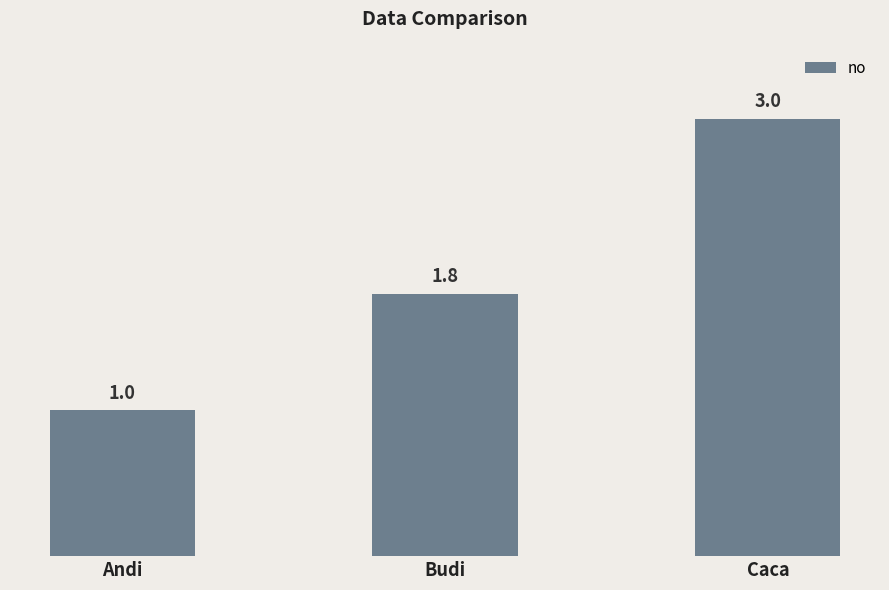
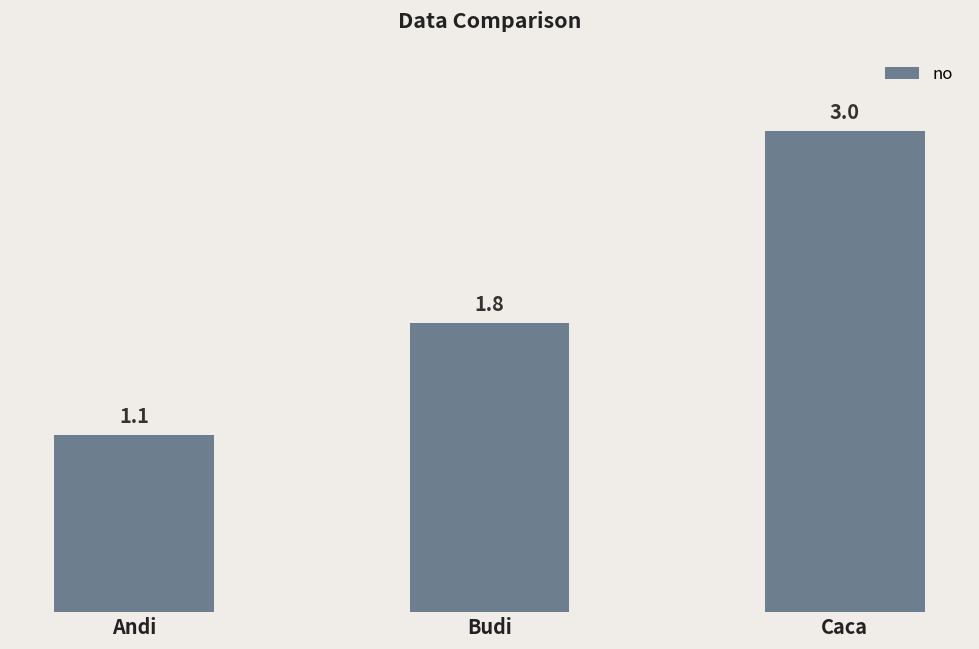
  {
-   "Andi": 1.0,
+   "Andi": 1.1,
    "Budi": 1.8,
    "Caca": 3.0
  }
